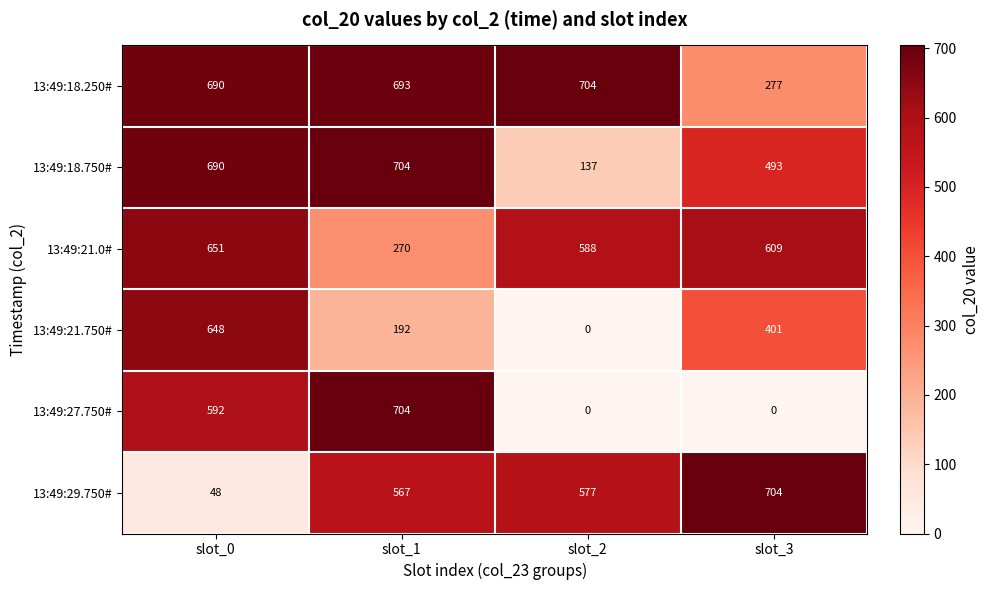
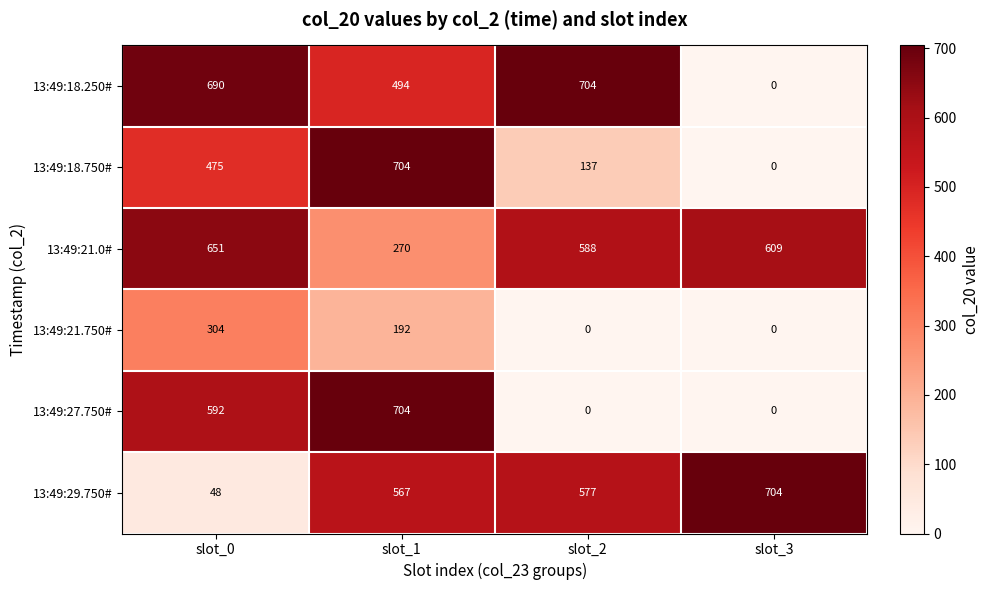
  {
    "13:49:18.250#": {
      "slot_0": 690,
-     "slot_1": 693,
+     "slot_1": 494,
      "slot_2": 704,
-     "slot_3": 277
+     "slot_3": 0
    },
    "13:49:18.750#": {
-     "slot_0": 690,
+     "slot_0": 475,
      "slot_1": 704,
      "slot_2": 137,
-     "slot_3": 493
+     "slot_3": 0
    },
    "13:49:21.0#": {
      "slot_0": 651,
      "slot_1": 270,
      "slot_2": 588,
      "slot_3": 609
    },
    "13:49:21.750#": {
-     "slot_0": 648,
+     "slot_0": 304,
      "slot_1": 192,
      "slot_2": 0,
-     "slot_3": 401
+     "slot_3": 0
    },
    "13:49:27.750#": {
      "slot_0": 592,
      "slot_1": 704,
      "slot_2": 0,
      "slot_3": 0
    },
    "13:49:29.750#": {
      "slot_0": 48,
      "slot_1": 567,
      "slot_2": 577,
      "slot_3": 704
    }
  }
